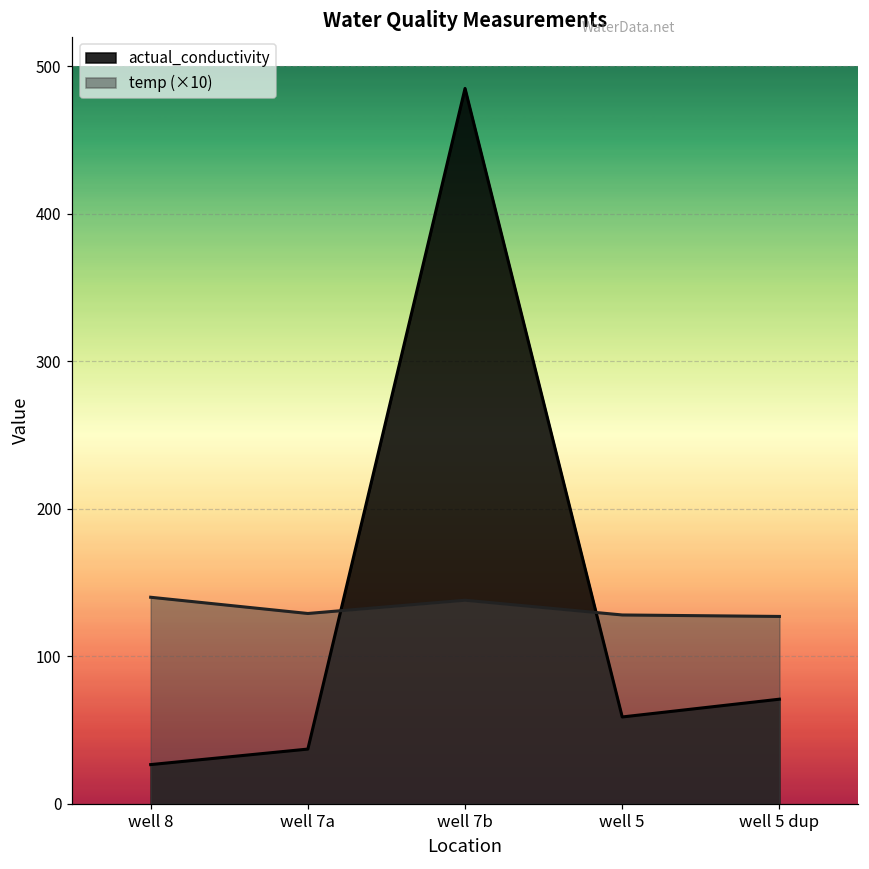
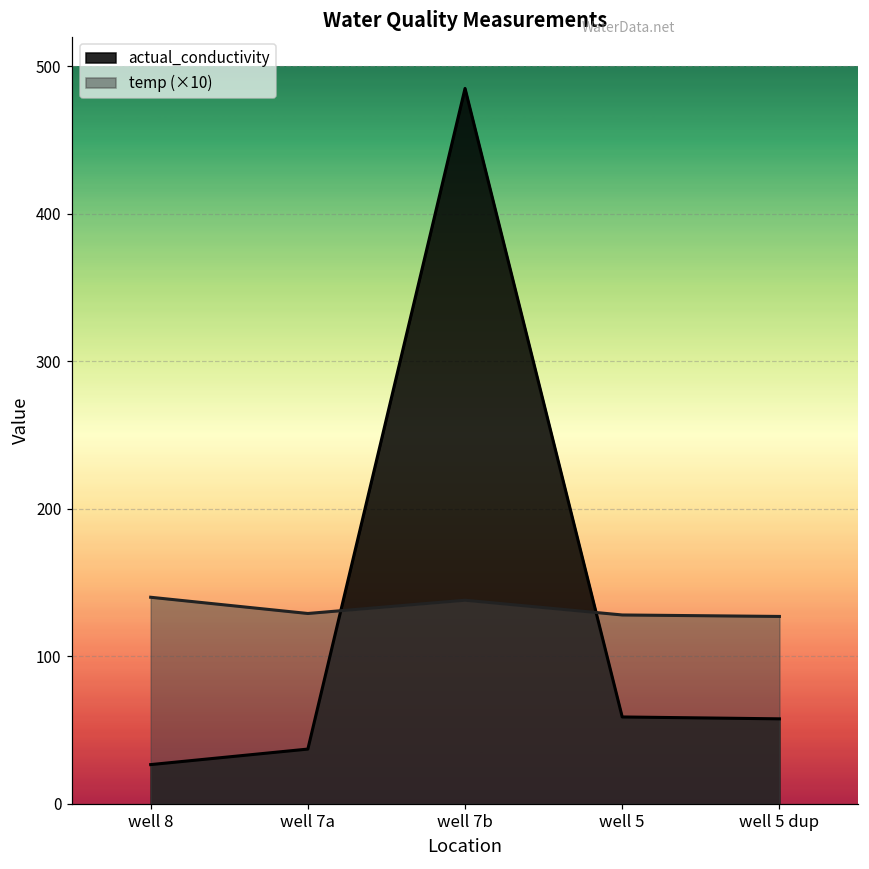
  {
    "actual_conductivity": {
      "well 8": 27,
      "well 7a": 37,
      "well 7b": 485,
      "well 5": 59,
-     "well 5 dup": 71
+     "well 5 dup": 58
    },
    "temp (×10)": {
      "well 8": 140,
      "well 7a": 129,
      "well 7b": 138,
      "well 5": 128,
      "well 5 dup": 127
    }
  }
